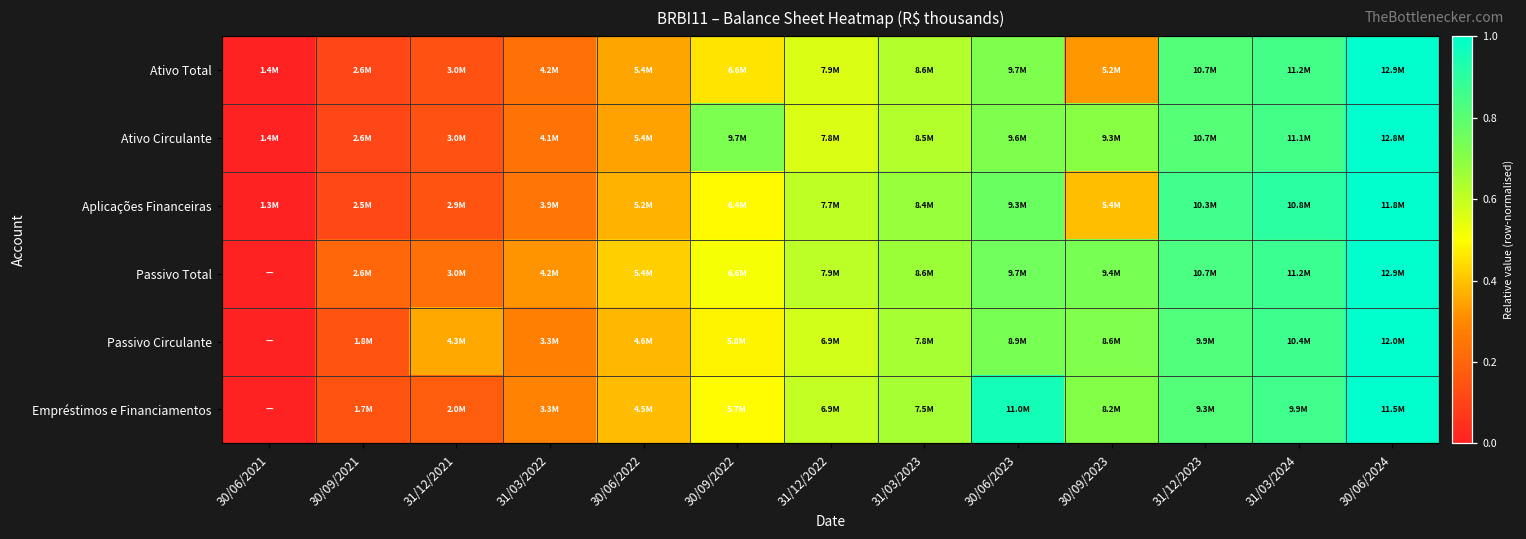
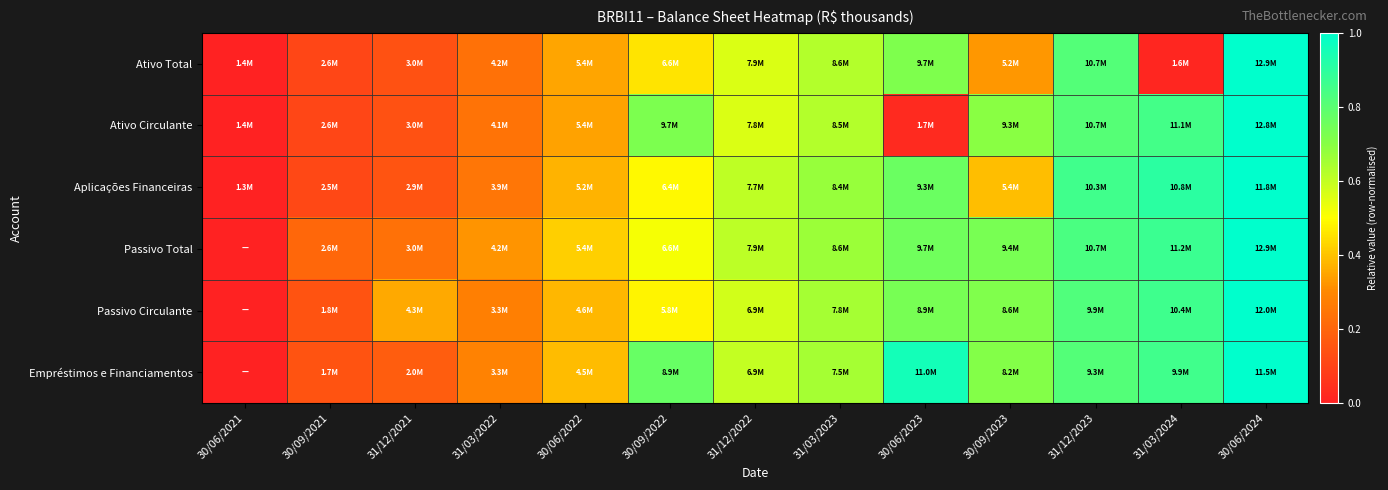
  {
    "Ativo Total": {
      "30/06/2021": "1.4M",
      "30/09/2021": "2.6M",
      "31/12/2021": "3.0M",
      "31/03/2022": "4.2M",
      "30/06/2022": "5.4M",
      "30/09/2022": "6.6M",
      "31/12/2022": "7.9M",
      "31/03/2023": "8.6M",
      "30/06/2023": "9.7M",
      "30/09/2023": "5.2M",
      "31/12/2023": "10.7M",
-     "31/03/2024": "11.2M",
+     "31/03/2024": "1.6M",
      "30/06/2024": "12.9M"
    },
    "Ativo Circulante": {
      "30/06/2021": "1.4M",
      "30/09/2021": "2.6M",
      "31/12/2021": "3.0M",
      "31/03/2022": "4.1M",
      "30/06/2022": "5.4M",
      "30/09/2022": "9.7M",
      "31/12/2022": "7.8M",
      "31/03/2023": "8.5M",
-     "30/06/2023": "9.6M",
+     "30/06/2023": "1.7M",
      "30/09/2023": "9.3M",
      "31/12/2023": "10.7M",
      "31/03/2024": "11.1M",
      "30/06/2024": "12.8M"
    },
    "Aplicações Financeiras": {
      "30/06/2021": "1.3M",
      "30/09/2021": "2.5M",
      "31/12/2021": "2.9M",
      "31/03/2022": "3.9M",
      "30/06/2022": "5.2M",
      "30/09/2022": "6.4M",
      "31/12/2022": "7.7M",
      "31/03/2023": "8.4M",
      "30/06/2023": "9.3M",
      "30/09/2023": "5.4M",
      "31/12/2023": "10.3M",
      "31/03/2024": "10.8M",
      "30/06/2024": "11.8M"
    },
    "Passivo Total": {
      "30/09/2021": "2.6M",
      "31/12/2021": "3.0M",
      "31/03/2022": "4.2M",
      "30/06/2022": "5.4M",
      "30/09/2022": "6.6M",
      "31/12/2022": "7.9M",
      "31/03/2023": "8.6M",
      "30/06/2023": "9.7M",
      "30/09/2023": "9.4M",
      "31/12/2023": "10.7M",
      "31/03/2024": "11.2M",
      "30/06/2024": "12.9M"
    },
    "Passivo Circulante": {
      "30/09/2021": "1.8M",
      "31/12/2021": "4.3M",
      "31/03/2022": "3.3M",
      "30/06/2022": "4.6M",
      "30/09/2022": "5.8M",
      "31/12/2022": "6.9M",
      "31/03/2023": "7.8M",
      "30/06/2023": "8.9M",
      "30/09/2023": "8.6M",
      "31/12/2023": "9.9M",
      "31/03/2024": "10.4M",
      "30/06/2024": "12.0M"
    },
    "Empréstimos e Financiamentos": {
      "30/09/2021": "1.7M",
      "31/12/2021": "2.0M",
      "31/03/2022": "3.3M",
      "30/06/2022": "4.5M",
-     "30/09/2022": "5.7M",
+     "30/09/2022": "8.9M",
      "31/12/2022": "6.9M",
      "31/03/2023": "7.5M",
      "30/06/2023": "11.0M",
      "30/09/2023": "8.2M",
      "31/12/2023": "9.3M",
      "31/03/2024": "9.9M",
      "30/06/2024": "11.5M"
    }
  }
